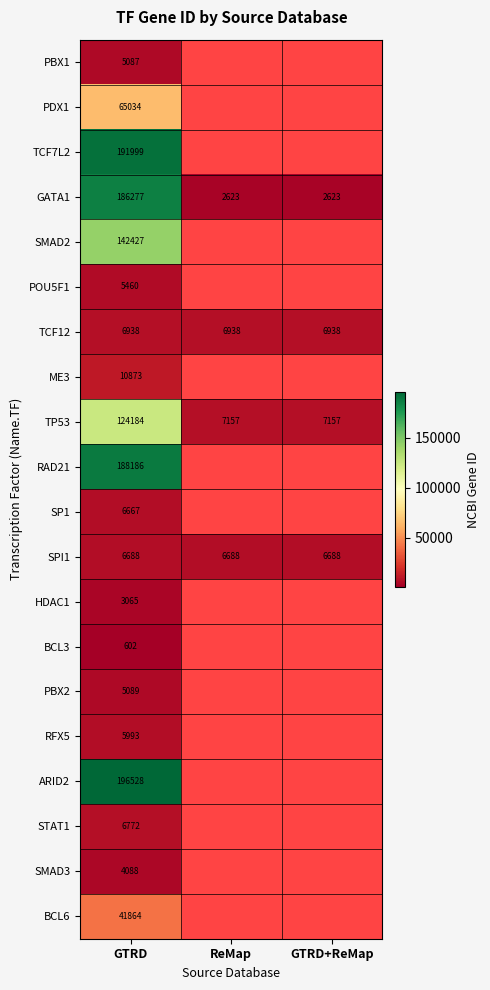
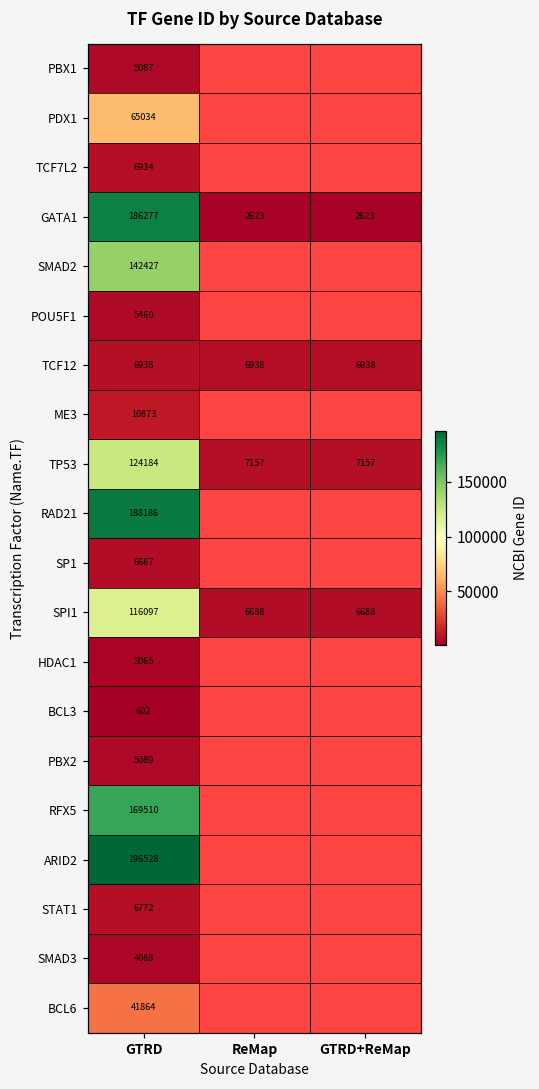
  {
    "PBX1": {
      "GTRD": 5087
    },
    "PDX1": {
      "GTRD": 65034
    },
    "TCF7L2": {
-     "GTRD": 191999
+     "GTRD": 6934
    },
    "GATA1": {
      "GTRD": 186277,
      "ReMap": 2623,
      "GTRD+ReMap": 2623
    },
    "SMAD2": {
      "GTRD": 142427
    },
    "POU5F1": {
      "GTRD": 5460
    },
    "TCF12": {
      "GTRD": 6938,
      "ReMap": 6938,
      "GTRD+ReMap": 6938
    },
    "ME3": {
      "GTRD": 10873
    },
    "TP53": {
      "GTRD": 124184,
      "ReMap": 7157,
      "GTRD+ReMap": 7157
    },
    "RAD21": {
      "GTRD": 188186
    },
    "SP1": {
      "GTRD": 6667
    },
    "SPI1": {
-     "GTRD": 6688,
+     "GTRD": 116097,
      "ReMap": 6688,
      "GTRD+ReMap": 6688
    },
    "HDAC1": {
      "GTRD": 3065
    },
    "BCL3": {
      "GTRD": 602
    },
    "PBX2": {
      "GTRD": 5089
    },
    "RFX5": {
-     "GTRD": 5993
+     "GTRD": 169510
    },
    "ARID2": {
      "GTRD": 196528
    },
    "STAT1": {
      "GTRD": 6772
    },
    "SMAD3": {
      "GTRD": 4088
    },
    "BCL6": {
      "GTRD": 41864
    }
  }
